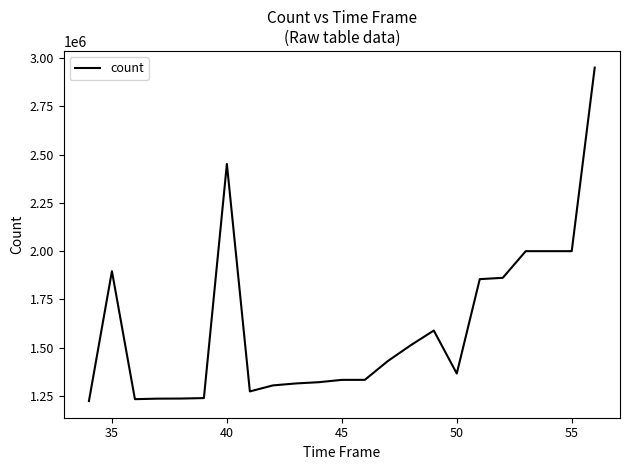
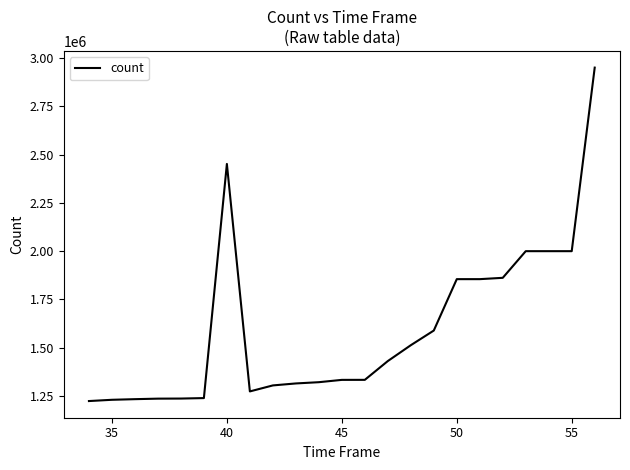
  {
-   "35": 1900000,
+   "35": 1230000,
    "40": 2450000,
    "45": 1330000,
-   "50": 1370000,
+   "50": 1860000,
    "55": 2000000
  }
